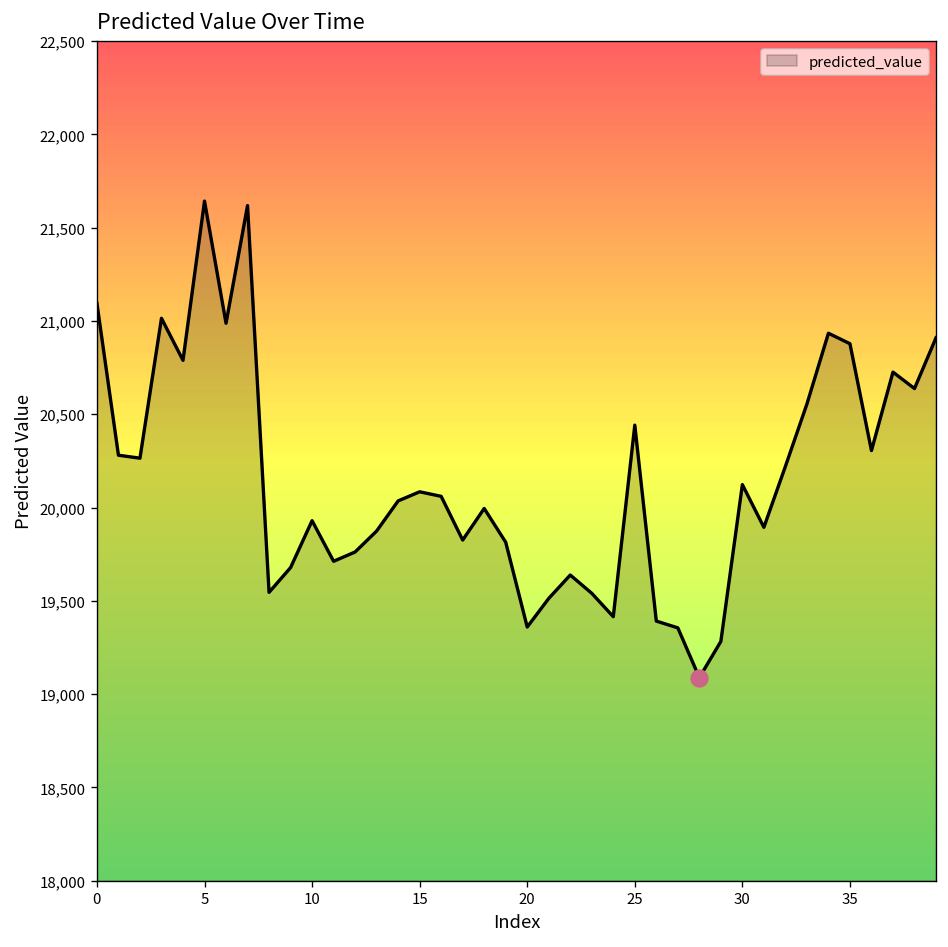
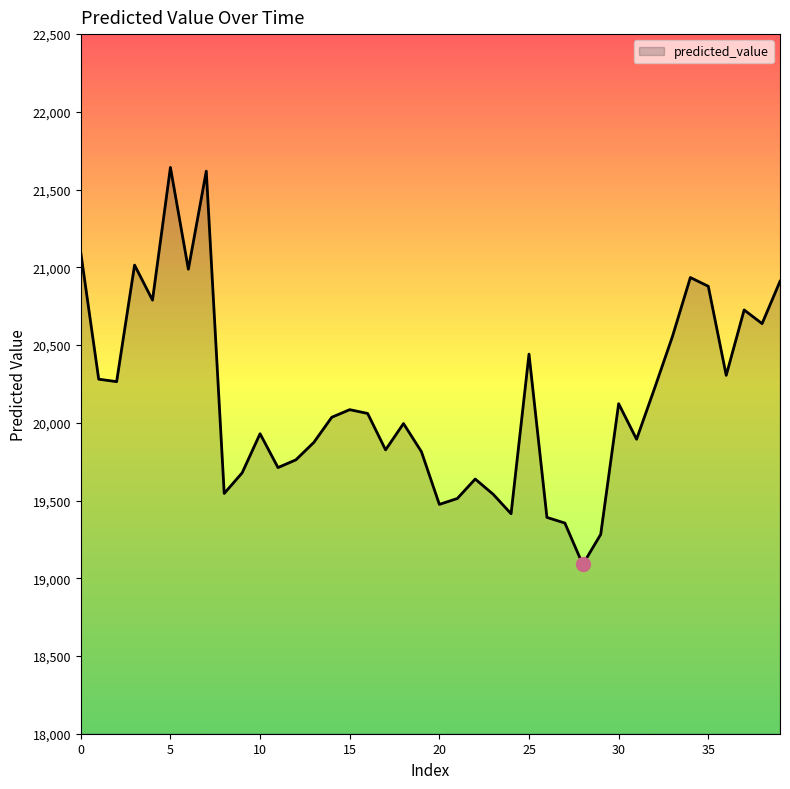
  {
    "predicted_value": {
      "0": "21,090",
      "5": "21,640",
      "10": "19,930",
      "15": "20,080",
-     "20": "19,360",
+     "20": "19,480",
      "25": "20,440",
      "30": "20,120",
      "35": "20,880"
    }
  }
